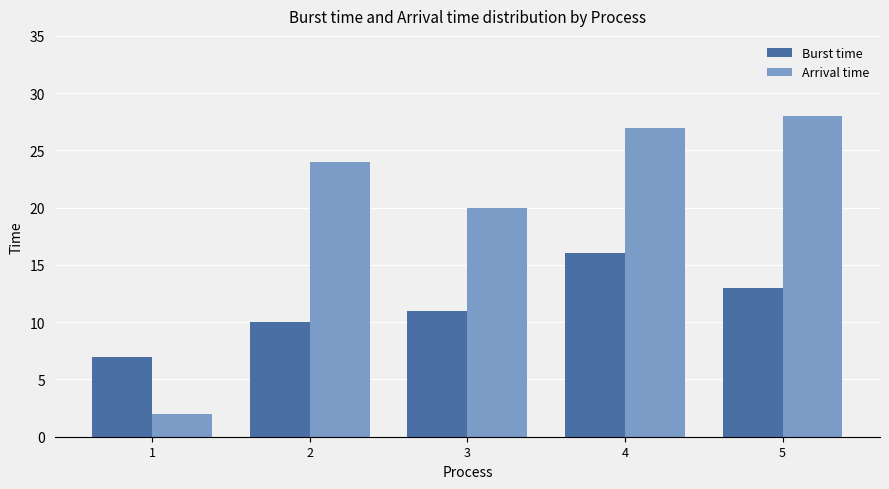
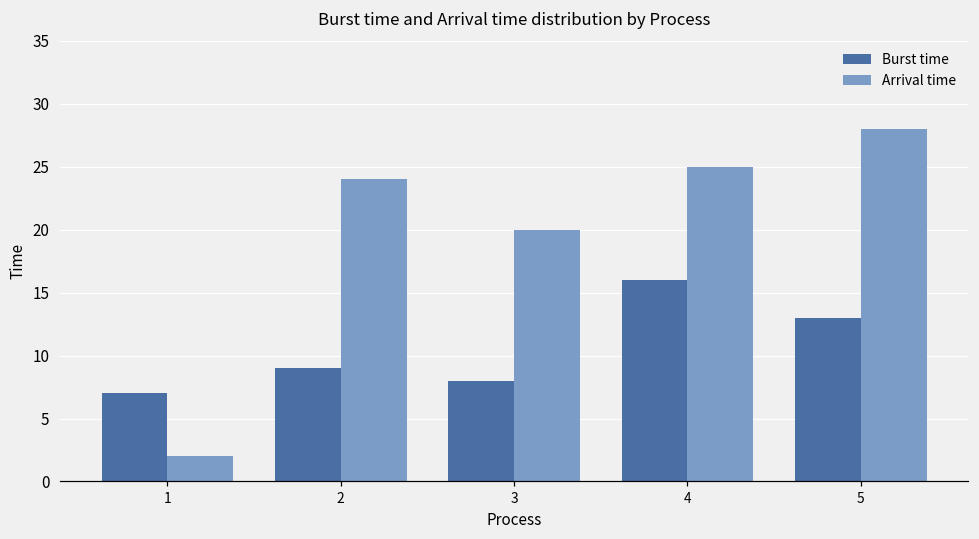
  {
    "Burst time": {
      "1": 7,
-     "2": 10,
-     "3": 11,
+     "2": 9,
+     "3": 8,
      "4": 16,
      "5": 13
    },
    "Arrival time": {
      "1": 2,
      "2": 24,
      "3": 20,
-     "4": 27,
+     "4": 25,
      "5": 28
    }
  }
